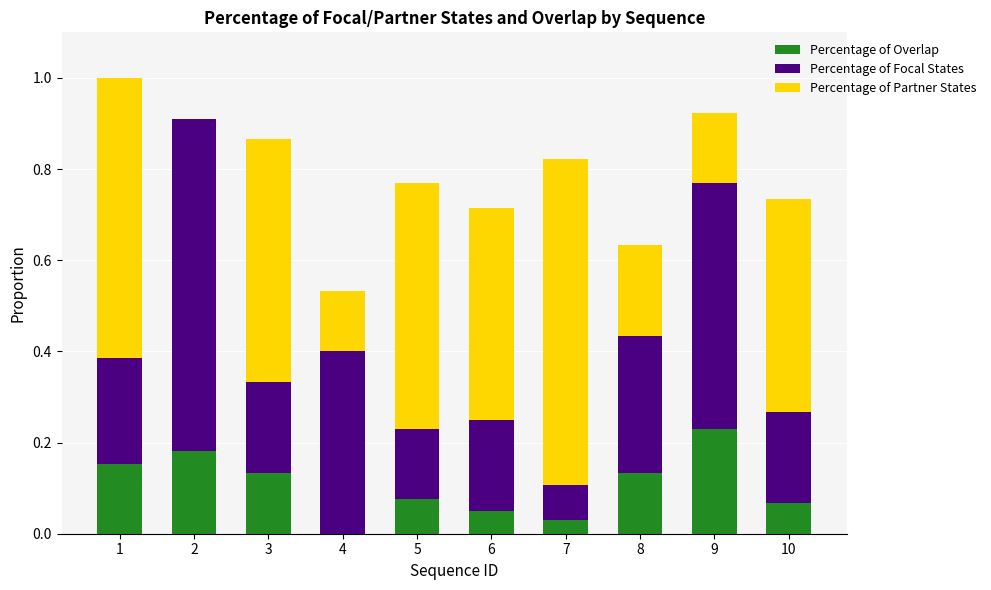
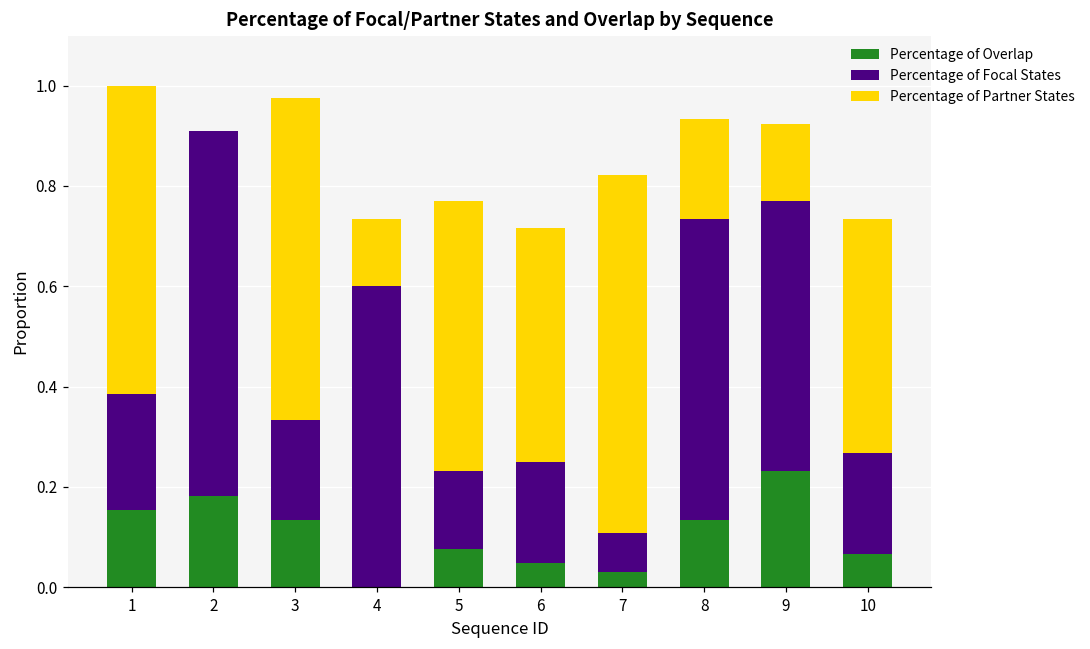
  {
    "Percentage of Overlap": {
      "1": 0.15,
      "2": 0.18,
      "3": 0.13,
      "4": 0.00,
      "5": 0.08,
      "6": 0.05,
      "7": 0.03,
      "8": 0.13,
      "9": 0.23,
      "10": 0.07
    },
    "Percentage of Focal States": {
      "1": 0.23,
      "2": 0.73,
      "3": 0.2,
-     "4": 0.4,
+     "4": 0.6,
      "5": 0.15,
      "6": 0.2,
      "7": 0.08,
-     "8": 0.3,
+     "8": 0.6,
      "9": 0.54,
      "10": 0.2
    },
    "Percentage of Partner States": {
      "1": 0.62,
      "2": 0.00,
-     "3": 0.53,
+     "3": 0.64,
      "4": 0.13,
      "5": 0.54,
      "6": 0.47,
      "7": 0.71,
      "8": 0.20,
      "9": 0.15,
      "10": 0.47
    }
  }
